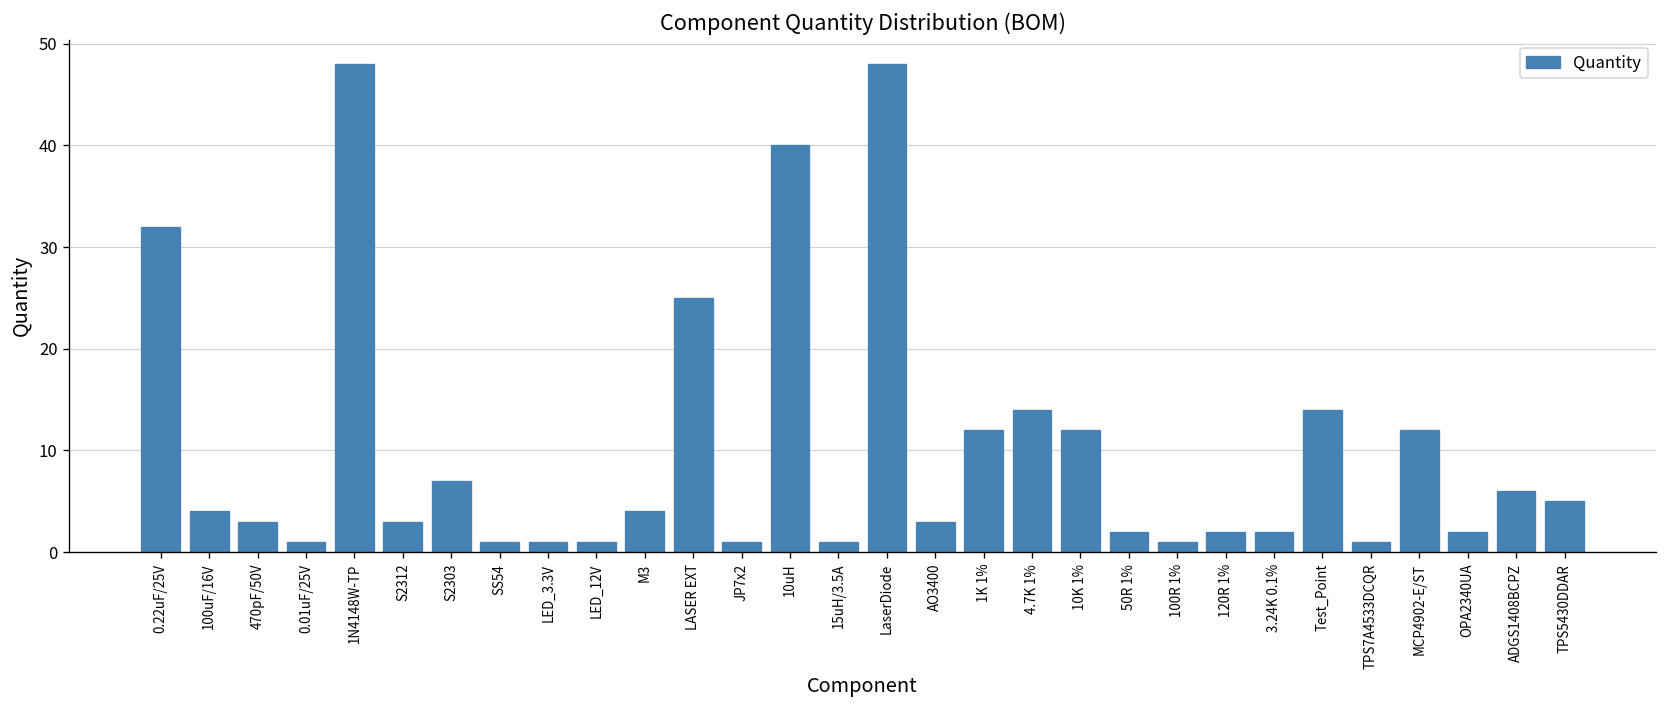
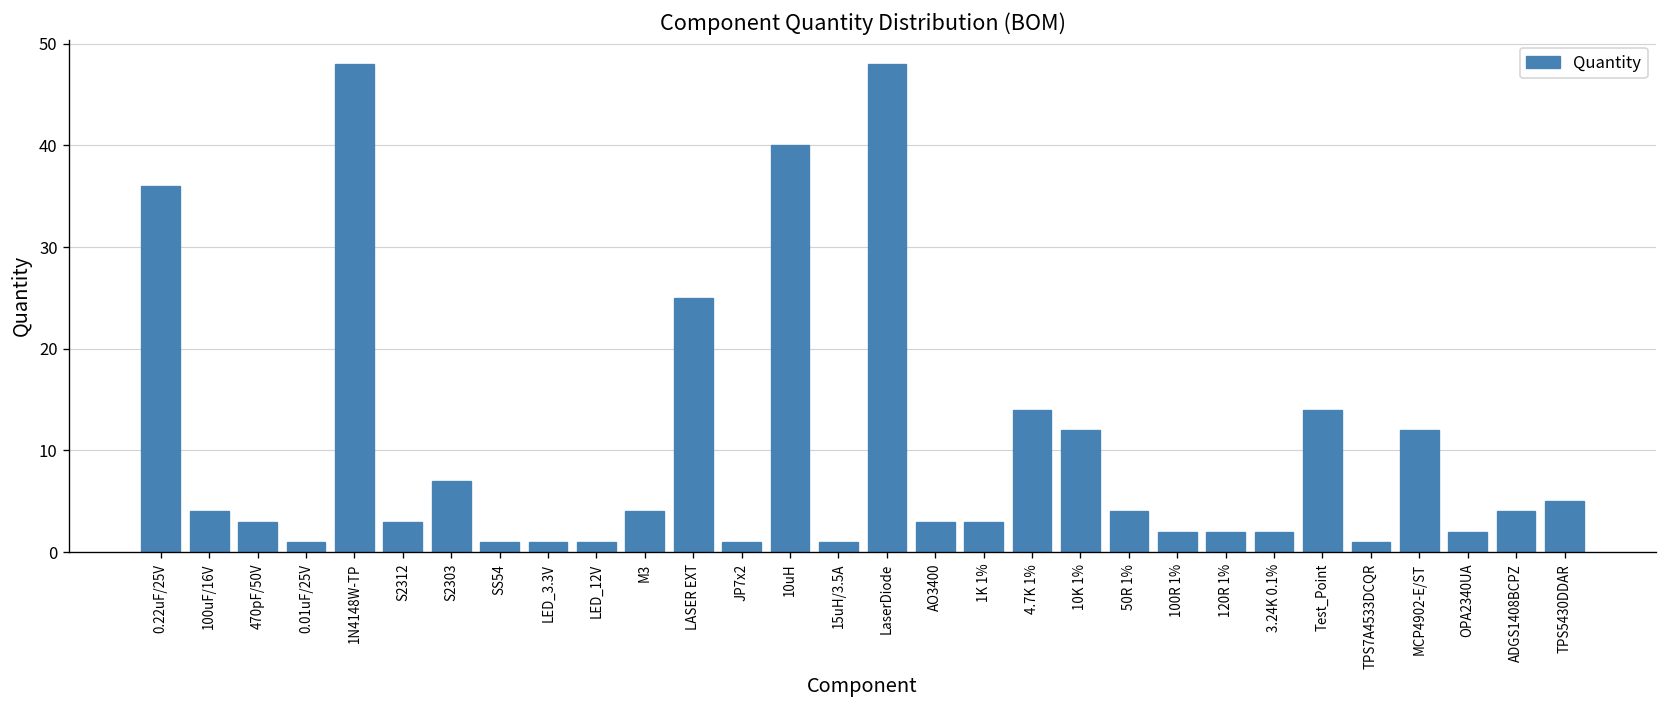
  {
-   "0.22uF/25V": 32,
+   "0.22uF/25V": 36,
    "100uF/16V": 4,
    "470pF/50V": 3,
    "0.01uF/25V": 1,
    "1N4148W-TP": 48,
    "S2312": 3,
    "S2303": 7,
    "SS54": 1,
    "LED_3.3V": 1,
    "LED_12V": 1,
    "M3": 4,
    "LASER EXT": 25,
    "JP7x2": 1,
    "10uH": 40,
    "15uH/3.5A": 1,
    "LaserDiode": 48,
    "AO3400": 3,
-   "1K 1%": 12,
+   "1K 1%": 3,
    "4.7K 1%": 14,
    "10K 1%": 12,
-   "50R 1%": 2,
-   "100R 1%": 1,
+   "50R 1%": 4,
+   "100R 1%": 2,
    "120R 1%": 2,
    "3.24K 0.1%": 2,
    "Test_Point": 14,
    "TPS7A4533DCQR": 1,
    "MCP4902-E/ST": 12,
    "OPA2340UA": 2,
-   "ADGS1408BCPZ": 6,
+   "ADGS1408BCPZ": 4,
    "TPS5430DDAR": 5
  }
